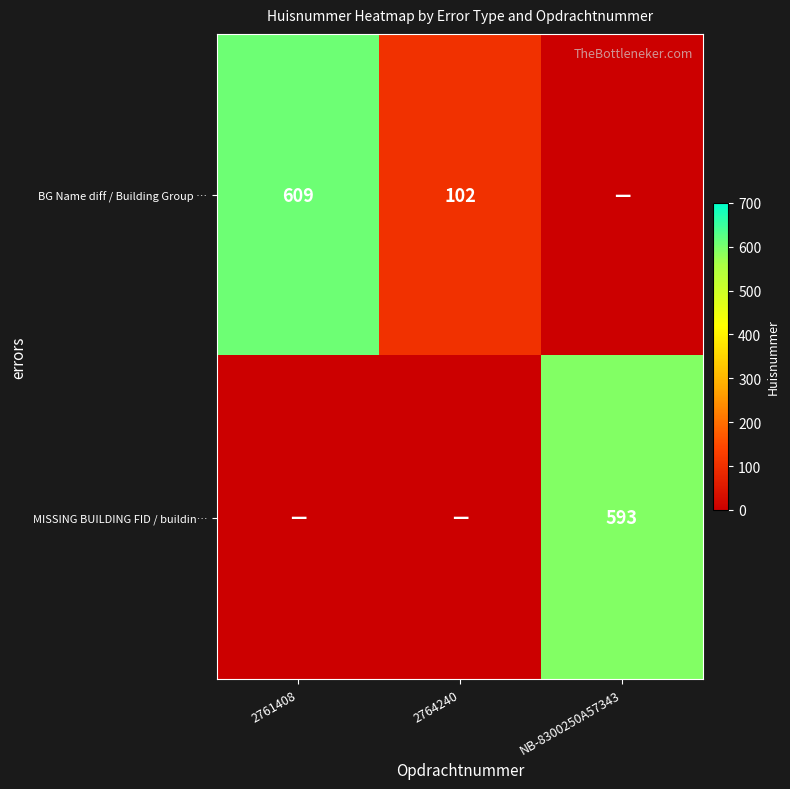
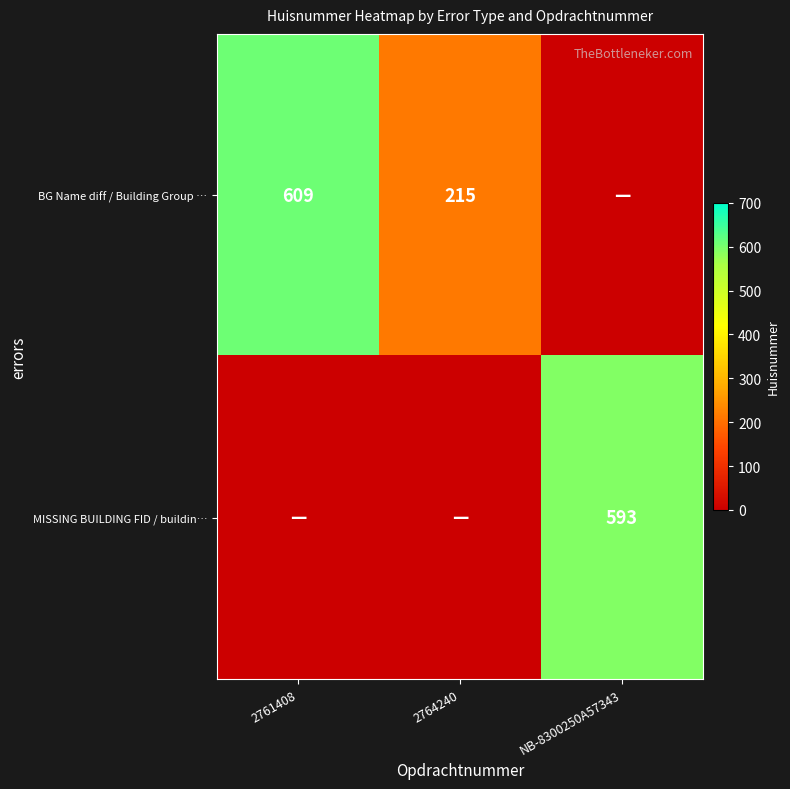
  {
    "BG Name diff / Building Group …": {
      "2761408": 609,
-     "2764240": 102
+     "2764240": 215
    },
    "MISSING BUILDING FID / buildin…": {
      "NB-8300250A57343": 593
    }
  }
